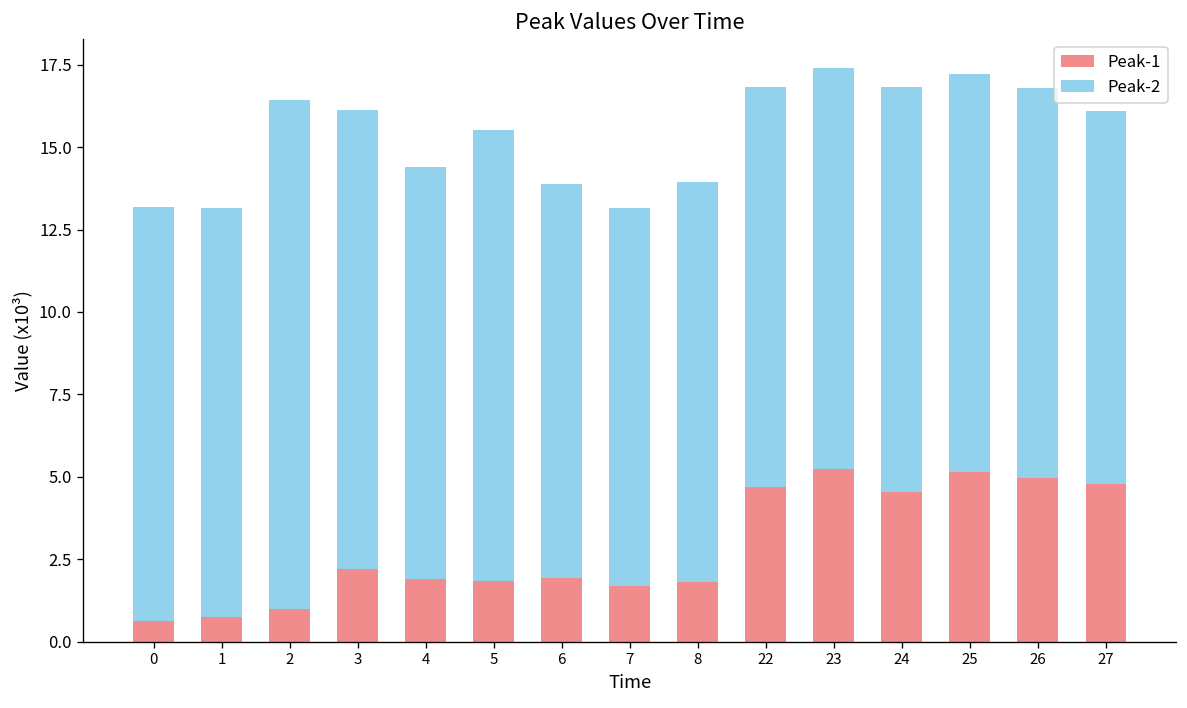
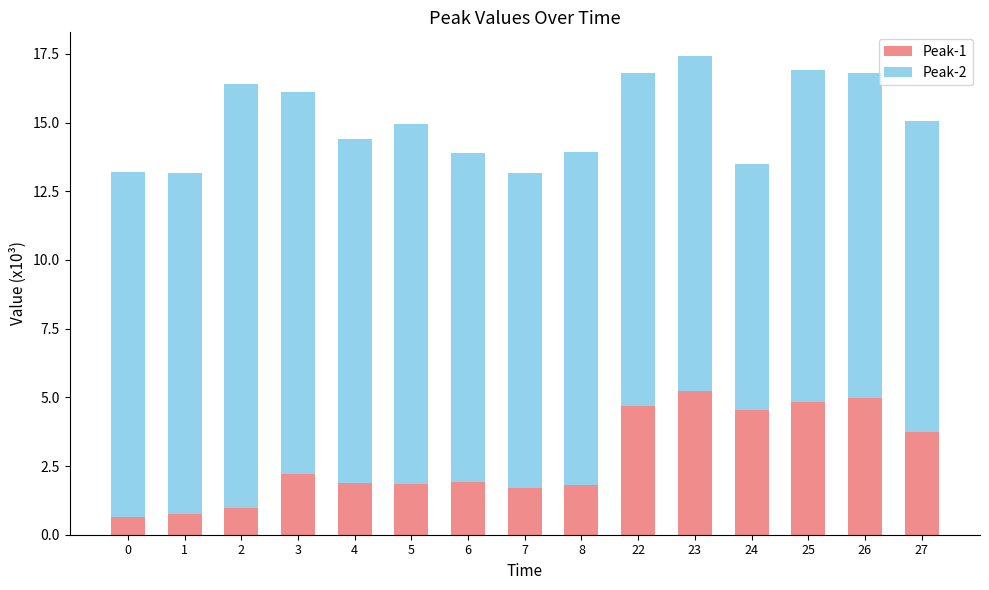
  {
    "Peak-1": {
      "0": 0.6,
      "1": 0.8,
      "2": 1.0,
      "3": 2.2,
      "4": 1.9,
      "5": 1.8,
      "6": 1.9,
      "7": 1.7,
      "8": 1.8,
      "22": 4.7,
      "23": 5.2,
      "24": 4.5,
-     "25": 5.1,
+     "25": 4.8,
      "26": 5.0,
-     "27": 4.8
+     "27": 3.7
    },
    "Peak-2": {
      "0": 12.6,
      "1": 12.4,
      "2": 15.4,
      "3": 13.9,
      "4": 12.5,
-     "5": 13.7,
+     "5": 13.1,
      "6": 12.0,
      "7": 11.5,
      "8": 12.1,
      "22": 12.1,
      "23": 12.2,
-     "24": 12.3,
+     "24": 9.0,
      "25": 12.1,
      "26": 11.8,
      "27": 11.3
    }
  }
